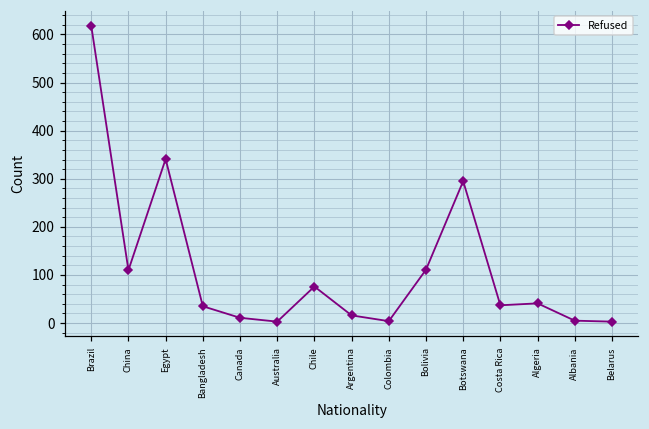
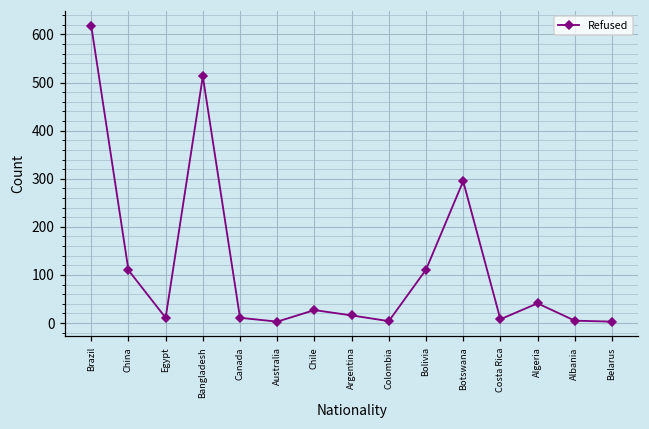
  {
    "Brazil": 620,
    "China": 110,
-   "Egypt": 340,
-   "Bangladesh": 40,
+   "Egypt": 10,
+   "Bangladesh": 510,
    "Canada": 10,
    "Australia": 0,
-   "Chile": 80,
+   "Chile": 30,
    "Argentina": 20,
    "Colombia": 0,
    "Bolivia": 110,
    "Botswana": 300,
-   "Costa Rica": 40,
+   "Costa Rica": 10,
    "Algeria": 40,
    "Albania": 10,
    "Belarus": 0
  }
